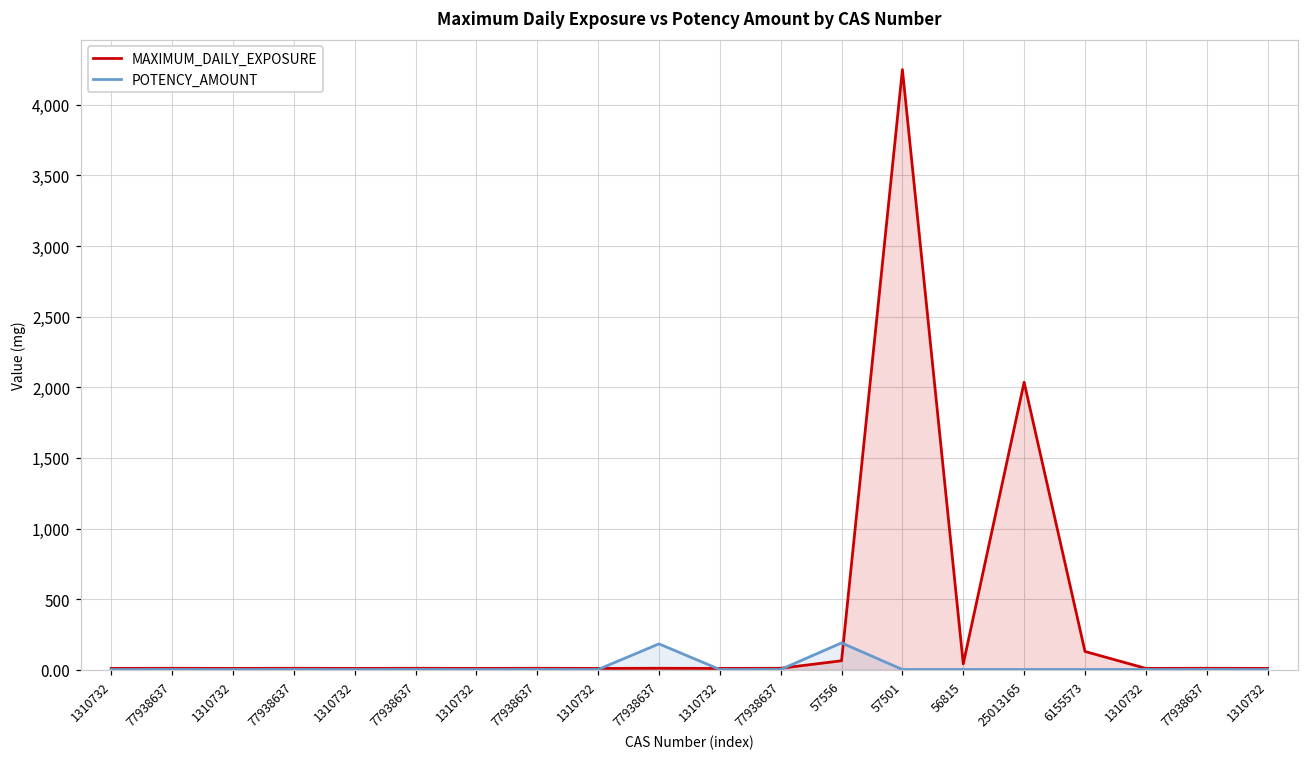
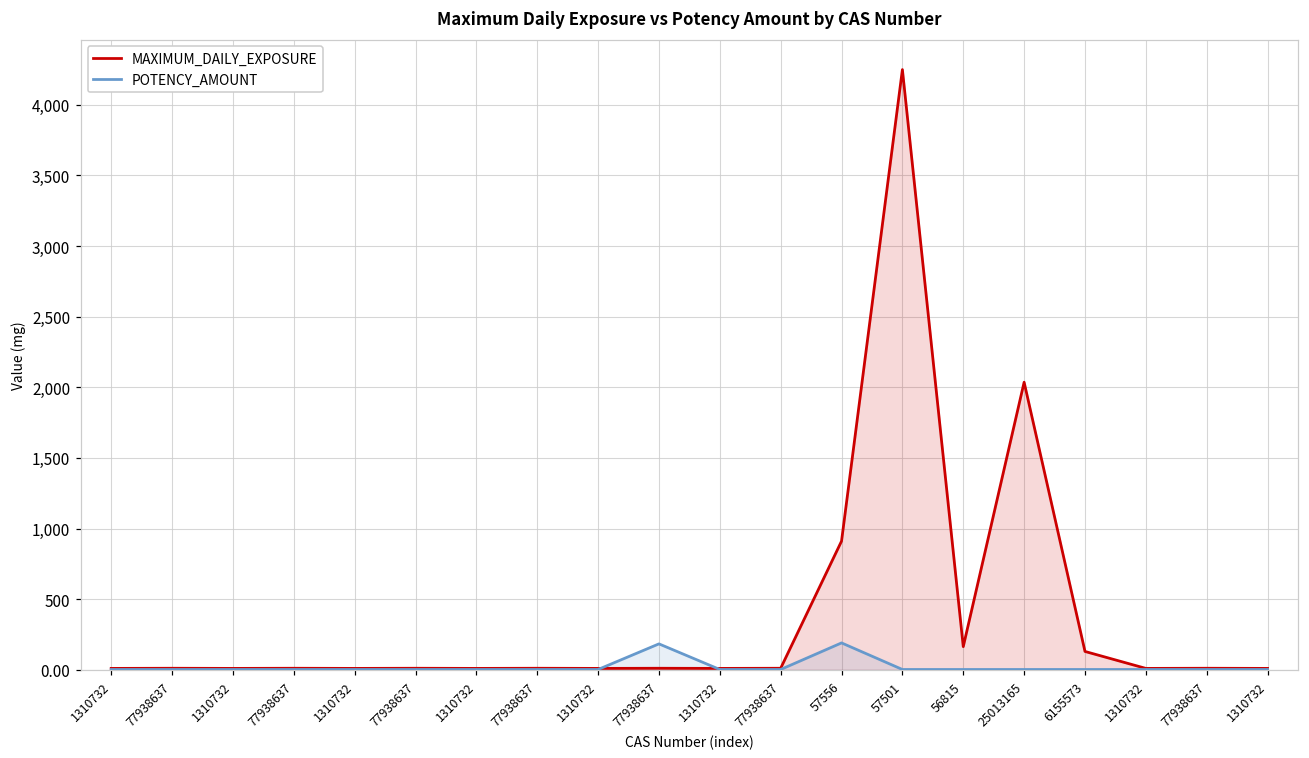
  {
    "MAXIMUM_DAILY_EXPOSURE": {
-     "57556": "60",
+     "57556": "910",
      "57501": "4,250",
-     "56815": "40",
+     "56815": "160",
      "25013165": "2,040",
      "6155573": "130"
    },
    "POTENCY_AMOUNT": {
      "57556": "190",
      "57501": "0",
      "56815": "0",
      "25013165": "0",
      "6155573": "0"
    }
  }
